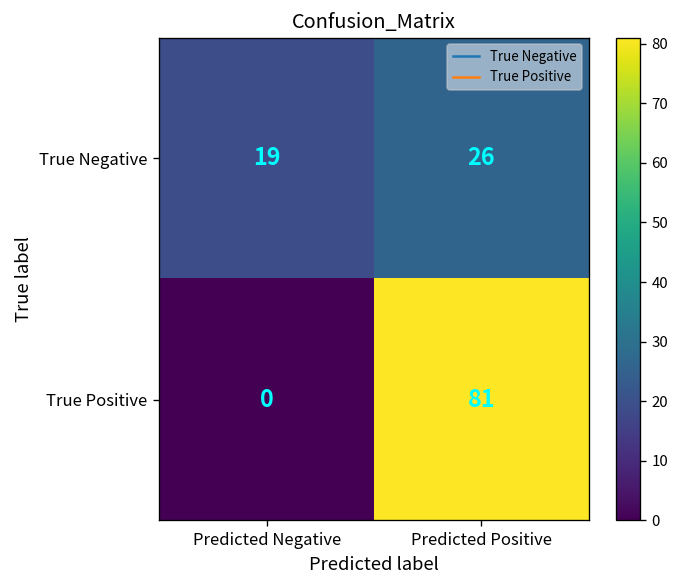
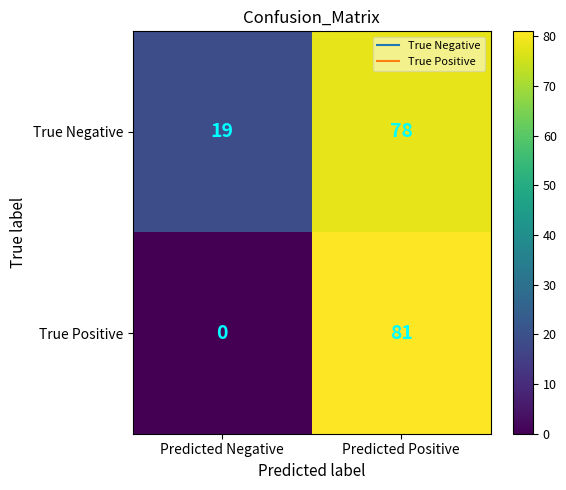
  {
    "True Negative": {
      "Predicted Negative": 19,
-     "Predicted Positive": 26
+     "Predicted Positive": 78
    },
    "True Positive": {
      "Predicted Negative": 0,
      "Predicted Positive": 81
    }
  }
